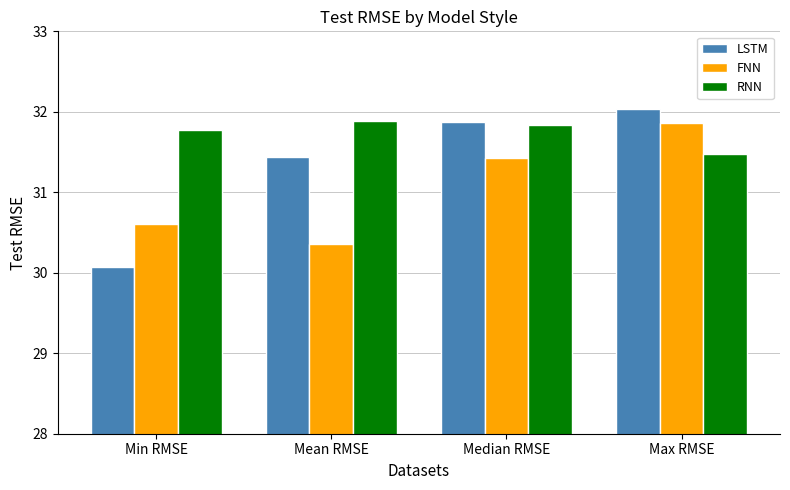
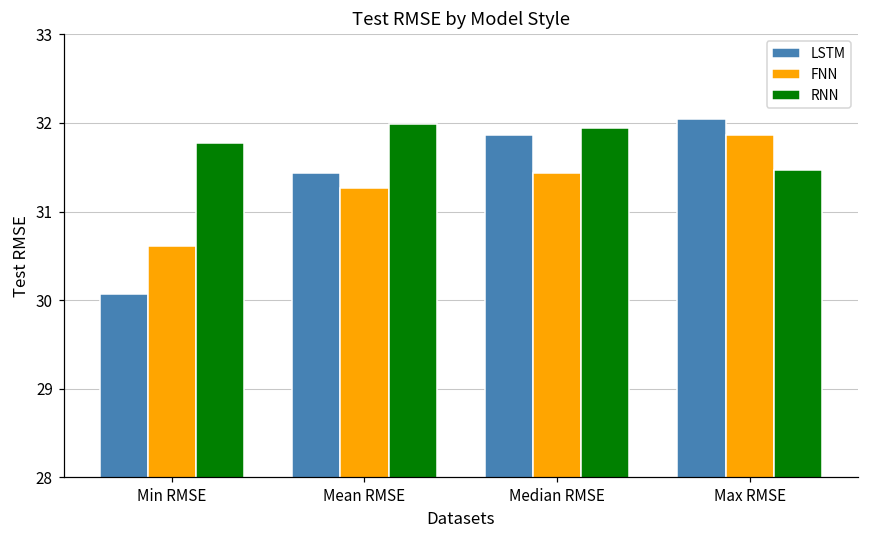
  {
    "LSTM": {
      "Min RMSE": 30.1,
      "Mean RMSE": 31.4,
      "Median RMSE": 31.9,
      "Max RMSE": 32.0
    },
    "FNN": {
      "Min RMSE": 30.6,
-     "Mean RMSE": 30.4,
+     "Mean RMSE": 31.3,
      "Median RMSE": 31.4,
      "Max RMSE": 31.9
    },
    "RNN": {
      "Min RMSE": 31.8,
-     "Mean RMSE": 31.9,
-     "Median RMSE": 31.8,
+     "Mean RMSE": 32.0,
+     "Median RMSE": 31.9,
      "Max RMSE": 31.5
    }
  }
